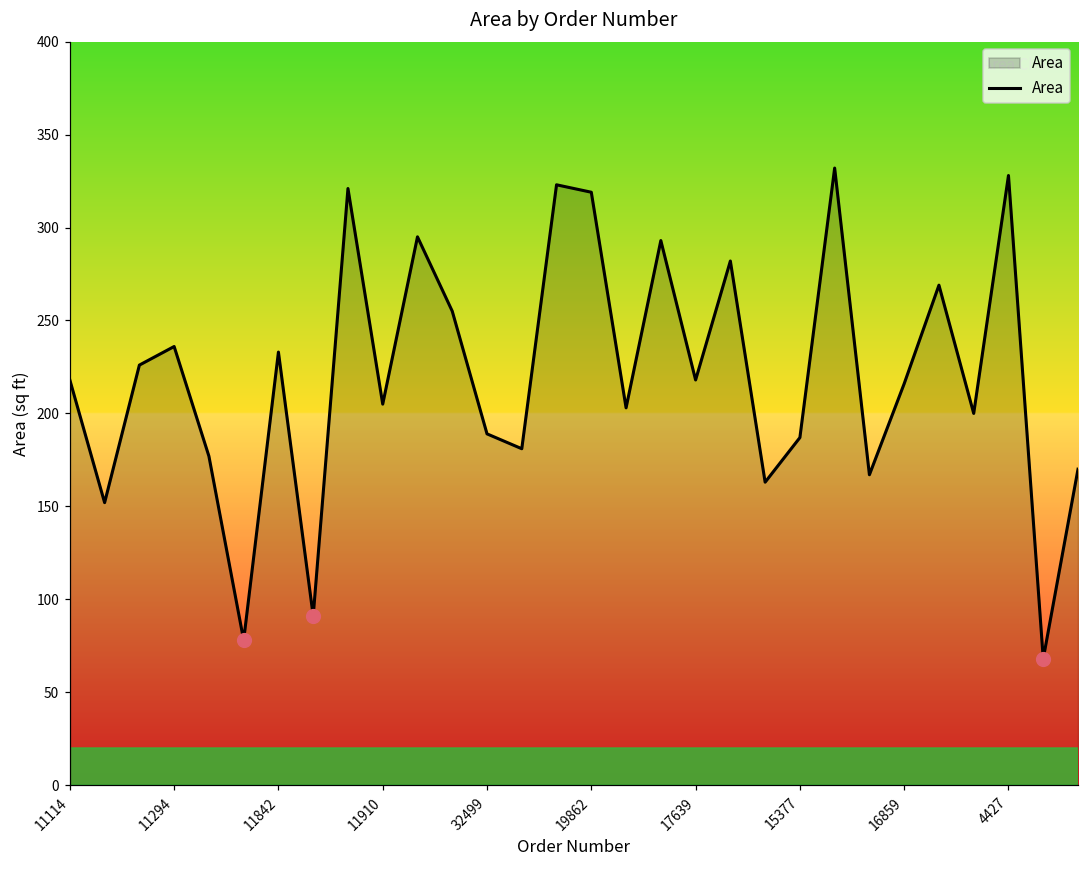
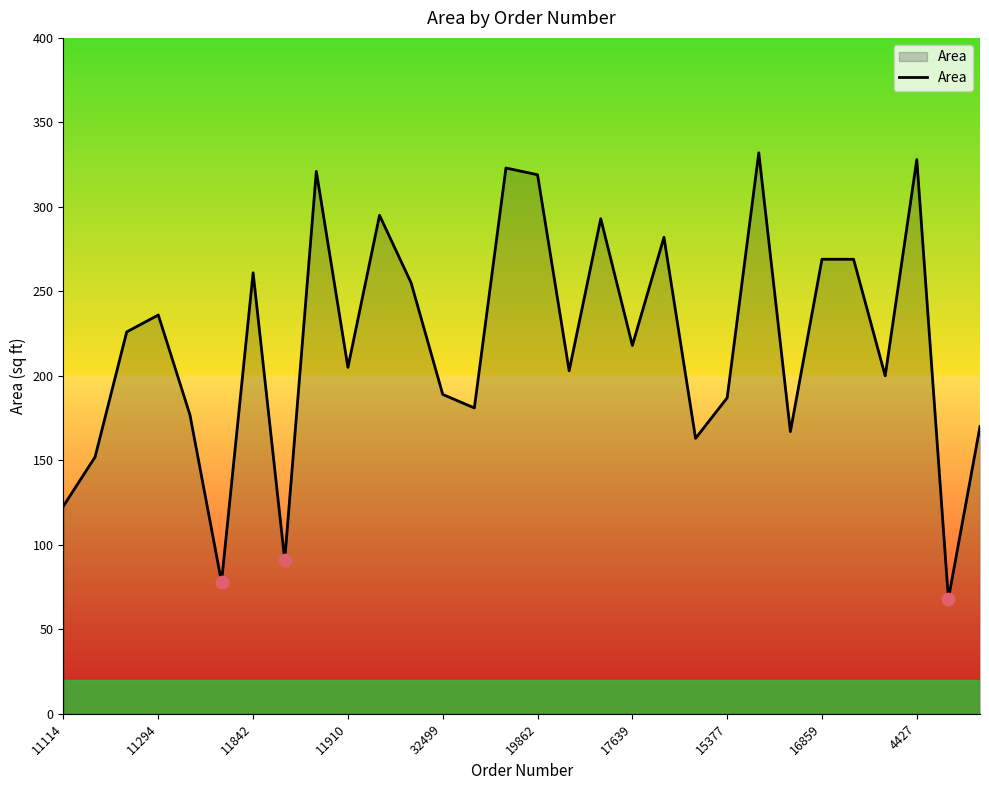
  {
    "Area": {
-     "11114": 218,
+     "11114": 123,
      "11294": 236,
-     "11842": 233,
+     "11842": 261,
      "11910": 205,
      "32499": 189,
      "19862": 319,
      "17639": 218,
      "15377": 187,
-     "16859": 216,
+     "16859": 269,
      "4427": 328
    }
  }
